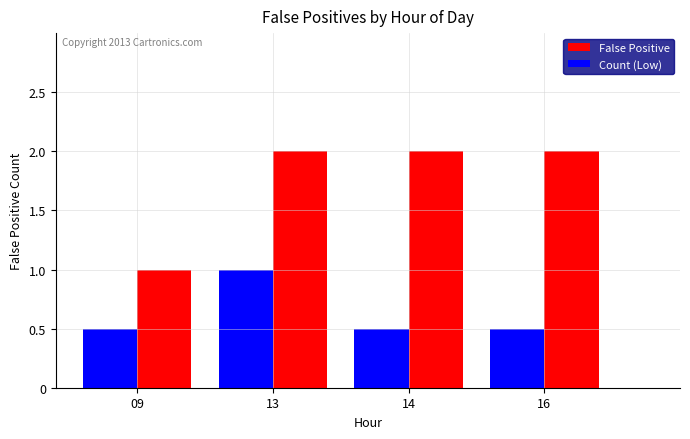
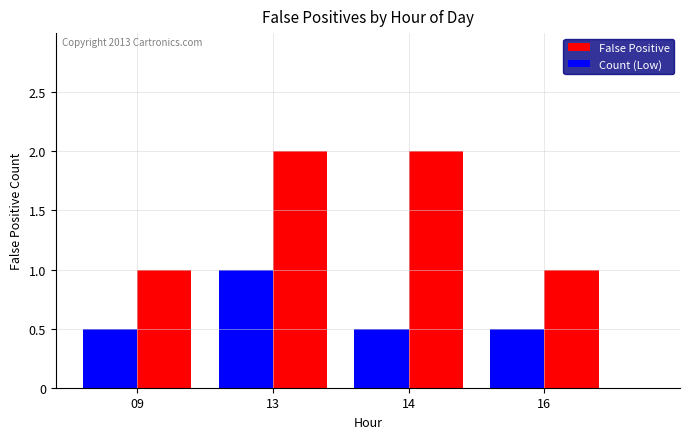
  {
    "False Positive": {
      "09": 1,
      "13": 2,
      "14": 2,
-     "16": 2
+     "16": 1
    },
    "Count (Low)": {
      "09": 0.50,
      "13": 1,
      "14": 0.50,
      "16": 0.50
    }
  }
